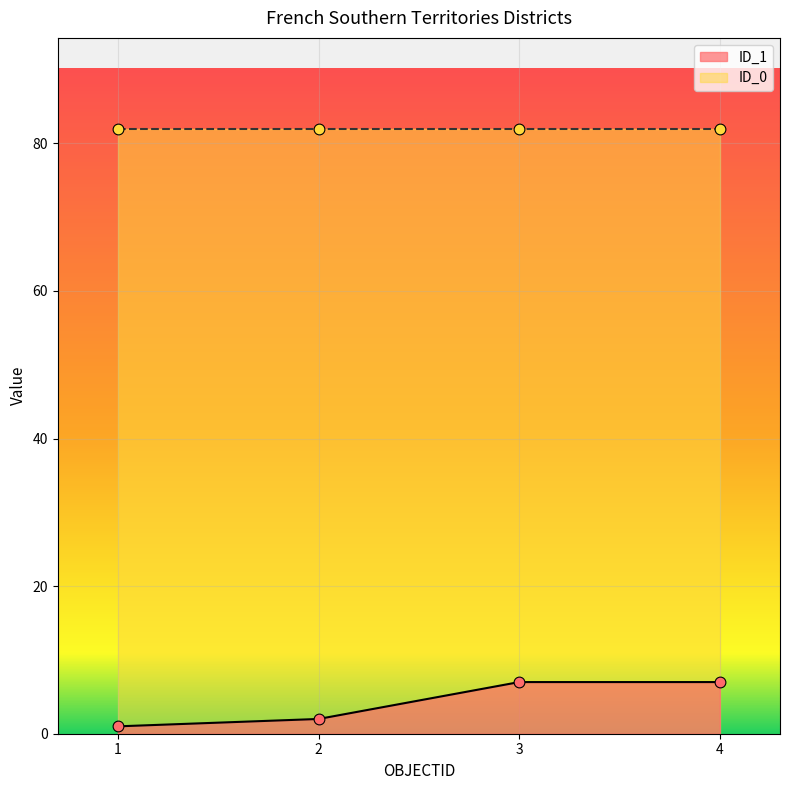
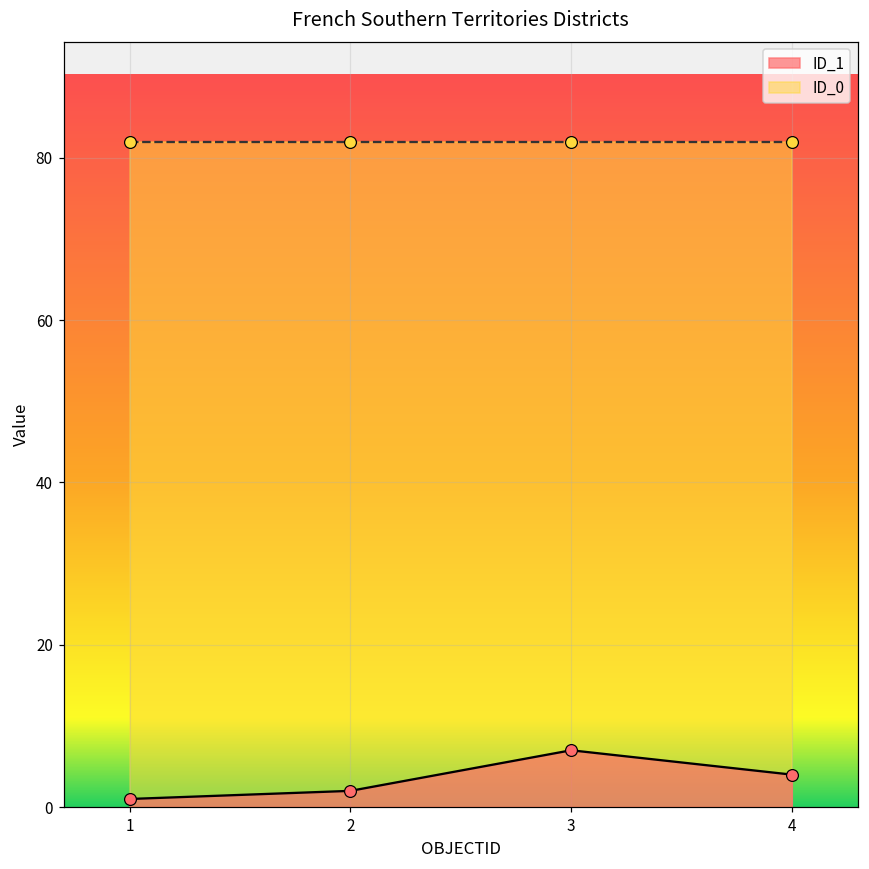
  {
    "ID_1": {
      "1": 1,
      "2": 2,
      "3": 7,
-     "4": 7
+     "4": 4
    },
    "ID_0": {
      "1": 82,
      "2": 82,
      "3": 82,
      "4": 82
    }
  }
